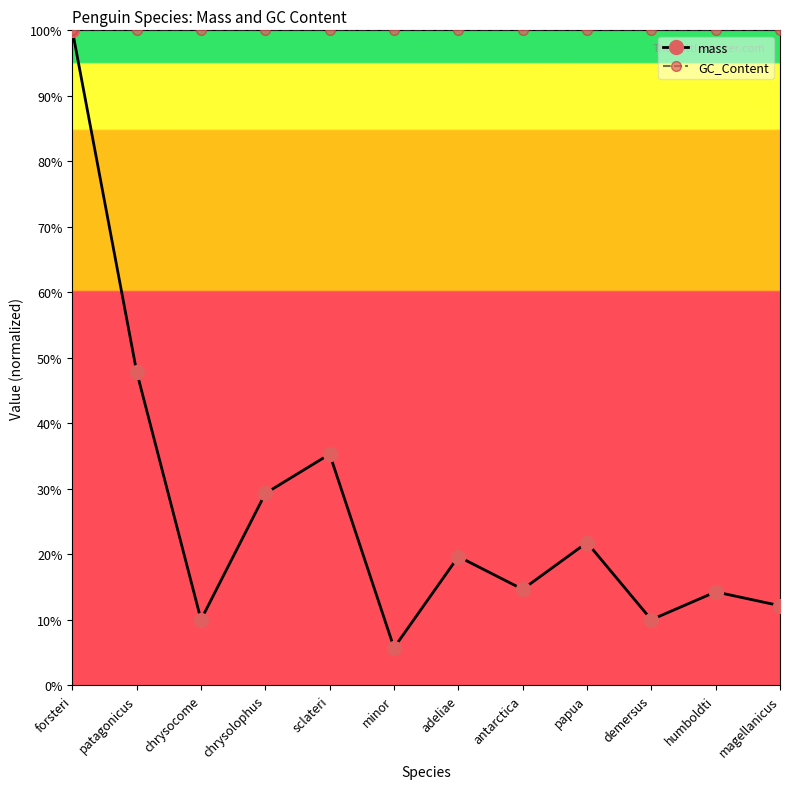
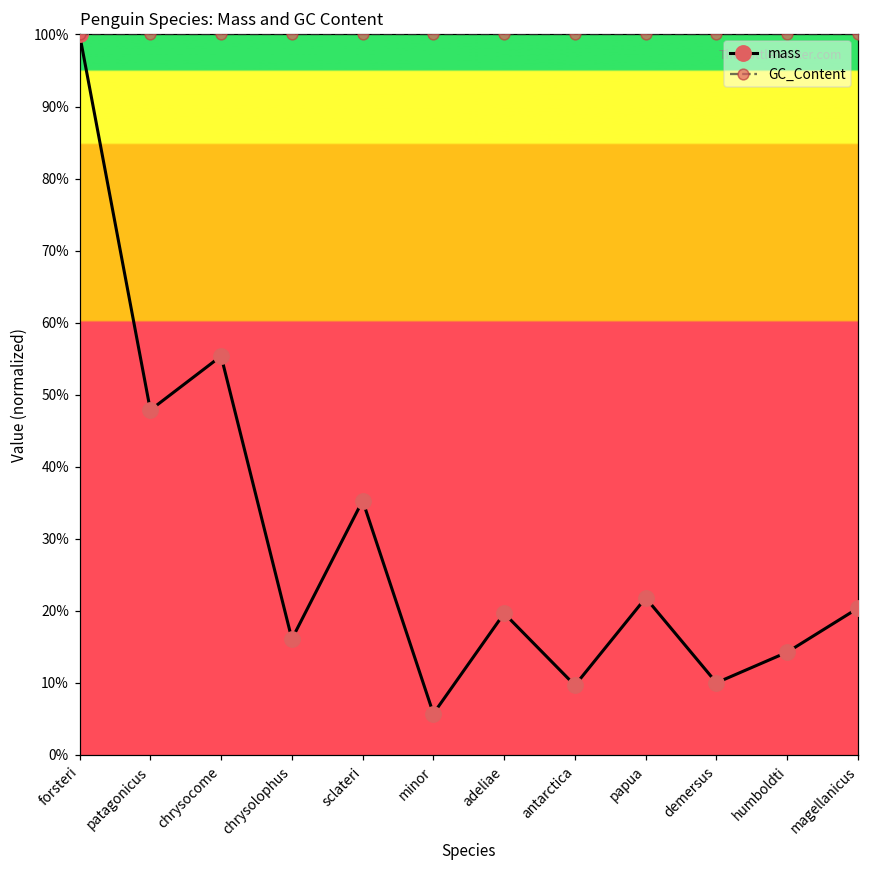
  {
    "mass": {
      "patagonicus": "48%",
-     "chrysocome": "10%",
-     "chrysolophus": "29%",
+     "chrysocome": "55%",
+     "chrysolophus": "16%",
      "sclateri": "35%",
      "minor": "6%",
      "adeliae": "20%",
-     "antarctica": "15%",
+     "antarctica": "10%",
      "papua": "22%",
      "demersus": "10%",
      "humboldti": "14%",
-     "magellanicus": "12%"
+     "magellanicus": "20%"
    },
    "GC_Content": {
      "patagonicus": "100%",
      "chrysocome": "100%",
      "chrysolophus": "100%",
      "sclateri": "100%",
      "minor": "100%",
      "adeliae": "100%",
      "antarctica": "100%",
      "papua": "100%",
      "demersus": "100%",
      "humboldti": "100%",
      "magellanicus": "100%"
    }
  }
